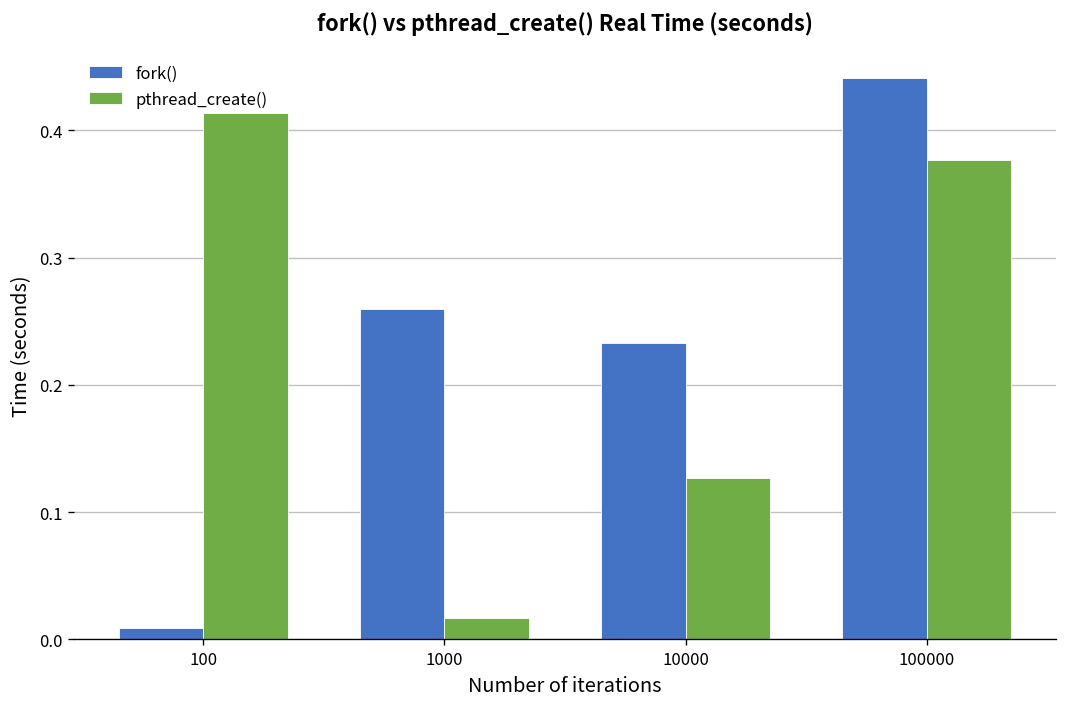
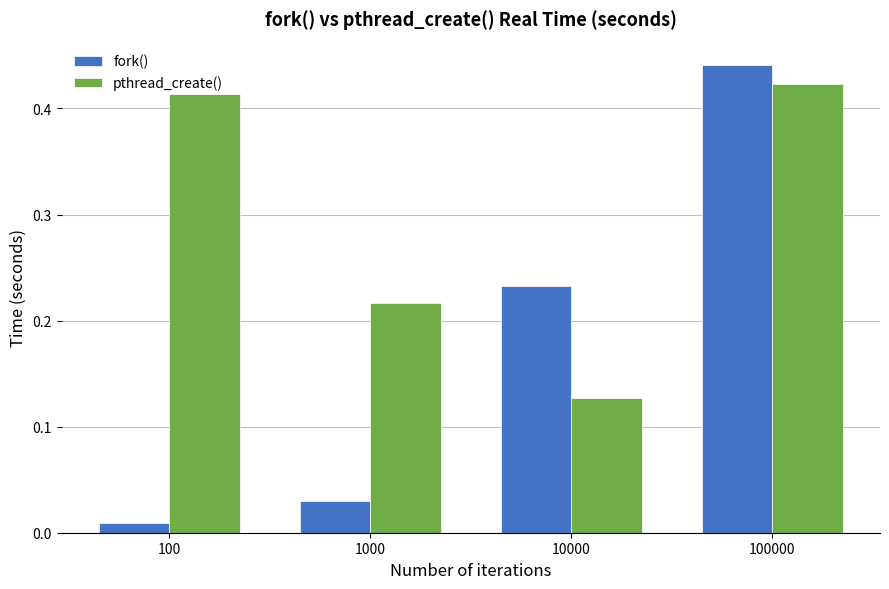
  {
    "fork()": {
      "100": 0.01,
-     "1000": 0.26,
+     "1000": 0.03,
      "10000": 0.233,
      "100000": 0.44
    },
    "pthread_create()": {
      "100": 0.414,
-     "1000": 0.017,
+     "1000": 0.217,
      "10000": 0.127,
-     "100000": 0.377
+     "100000": 0.423
    }
  }
